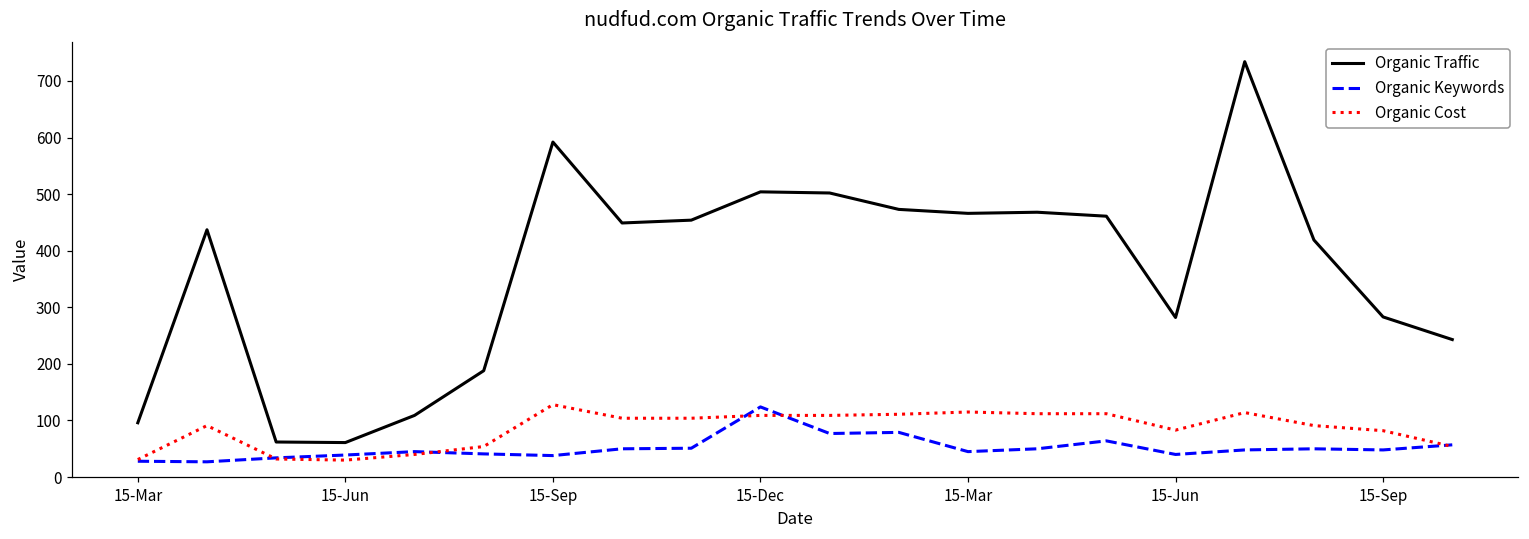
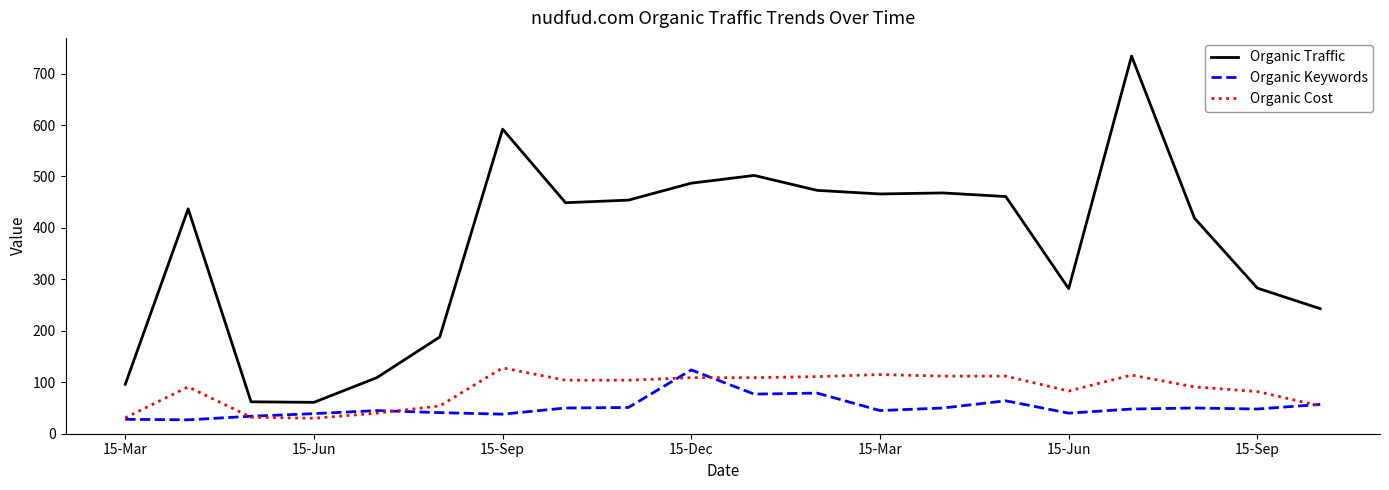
  {
    "Organic Traffic": {
-     "15-Dec": 500
+     "15-Dec": 490
    },
    "Organic Keywords": {
      "15-Dec": 120
    },
    "Organic Cost": {
      "15-Dec": 110
    }
  }
